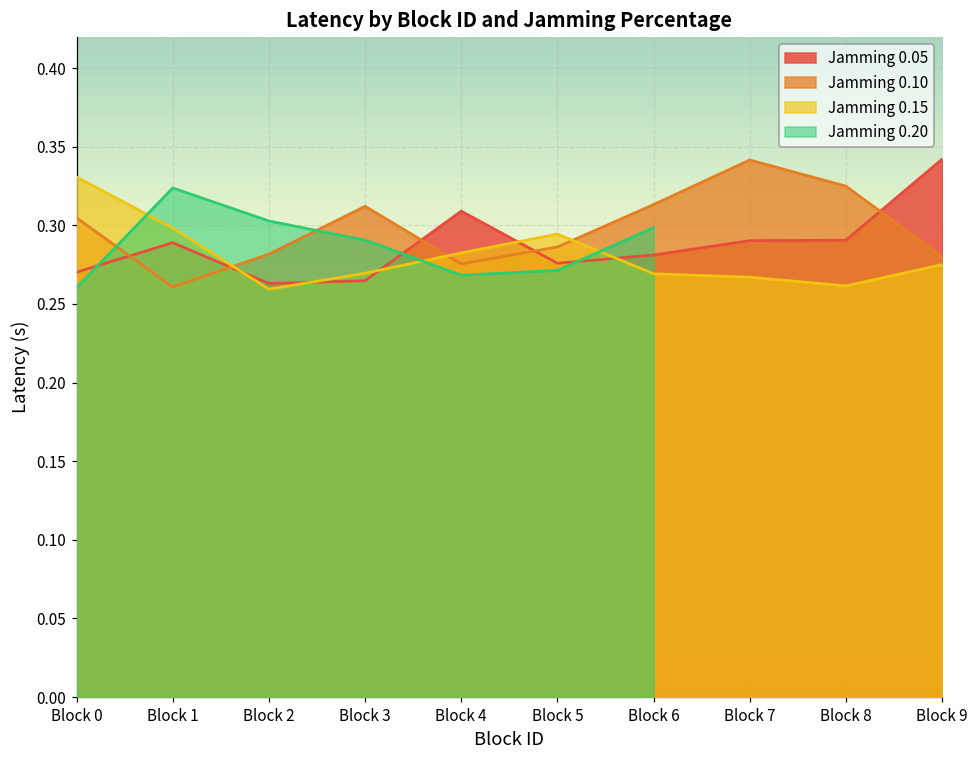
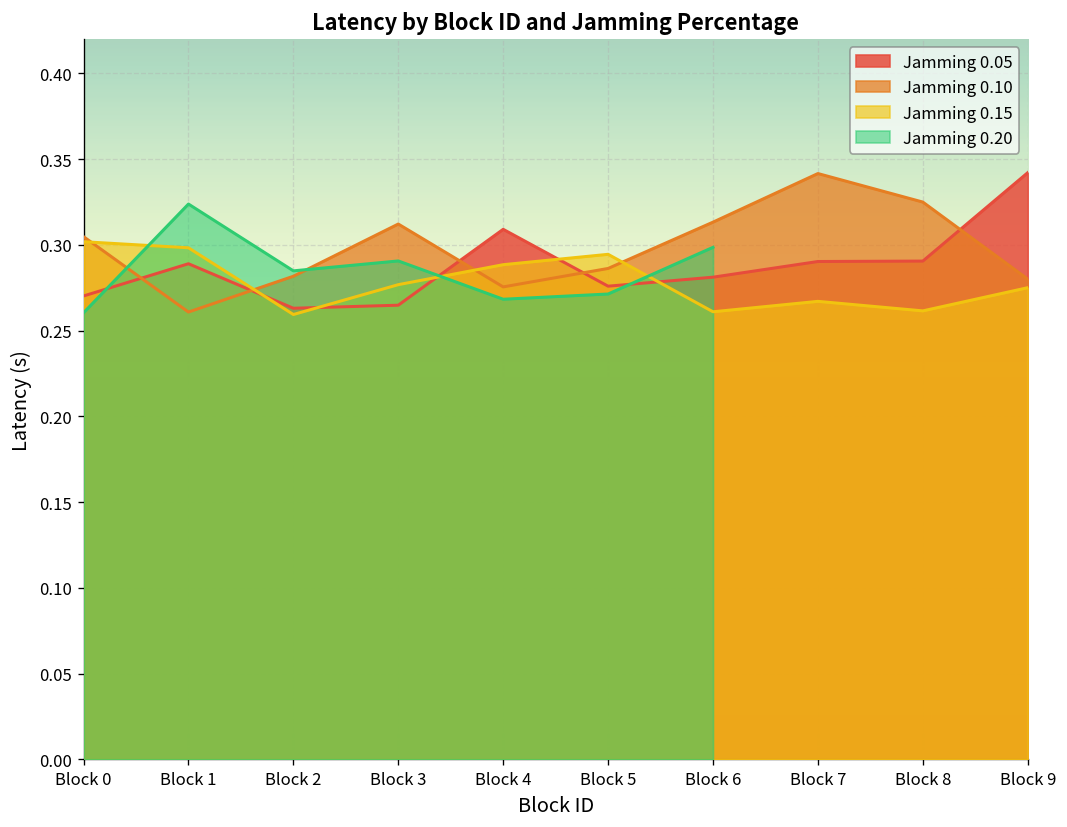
  {
    "Jamming 0.15": {
-     "Block 0": 0.331,
+     "Block 0": 0.302,
      "Block 1": 0.298,
      "Block 2": 0.259,
-     "Block 3": 0.270,
-     "Block 4": 0.282,
+     "Block 3": 0.277,
+     "Block 4": 0.288,
      "Block 5": 0.294,
-     "Block 6": 0.269,
+     "Block 6": 0.261,
      "Block 7": 0.267,
      "Block 8": 0.262,
      "Block 9": 0.275
    },
    "Jamming 0.20": {
      "Block 0": 0.260,
      "Block 1": 0.324,
-     "Block 2": 0.303,
+     "Block 2": 0.285,
      "Block 3": 0.291,
      "Block 4": 0.268,
      "Block 5": 0.271,
      "Block 6": 0.299
    }
  }
